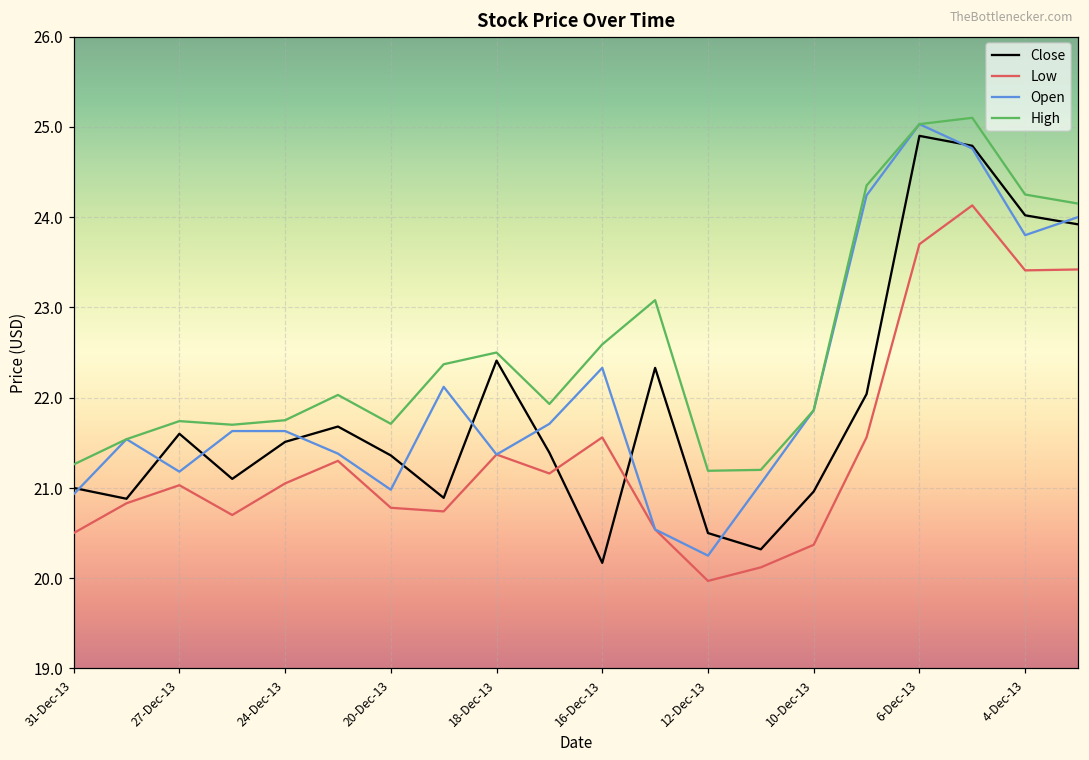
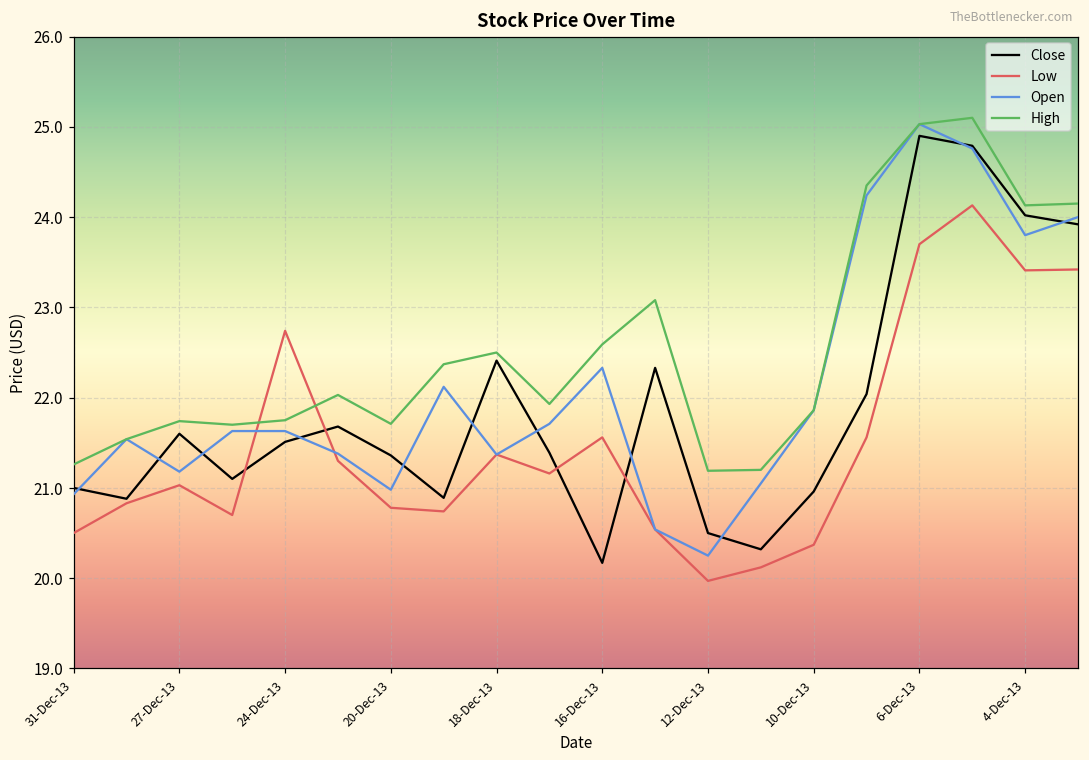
  {
    "Close": {
      "31-Dec-13": 21.0,
      "27-Dec-13": 21.6,
      "24-Dec-13": 21.5,
      "20-Dec-13": 21.4,
      "18-Dec-13": 22.4,
      "16-Dec-13": 20.2,
      "12-Dec-13": 20.5,
      "10-Dec-13": 21.0,
      "6-Dec-13": 24.9,
      "4-Dec-13": 24.0
    },
    "Low": {
      "31-Dec-13": 20.5,
      "27-Dec-13": 21.0,
-     "24-Dec-13": 21.1,
+     "24-Dec-13": 22.7,
      "20-Dec-13": 20.8,
      "16-Dec-13": 21.6,
      "12-Dec-13": 20.0,
      "10-Dec-13": 20.4,
      "6-Dec-13": 23.7,
      "4-Dec-13": 23.4
    },
    "Open": {
      "31-Dec-13": 20.9,
      "27-Dec-13": 21.2,
      "24-Dec-13": 21.6,
      "20-Dec-13": 21.0,
      "16-Dec-13": 22.3,
      "12-Dec-13": 20.3,
      "4-Dec-13": 23.8
    },
    "High": {
      "31-Dec-13": 21.3,
      "27-Dec-13": 21.7,
      "24-Dec-13": 21.8,
      "20-Dec-13": 21.7,
      "18-Dec-13": 22.5,
      "16-Dec-13": 22.6,
      "12-Dec-13": 21.2,
-     "4-Dec-13": 24.3
+     "4-Dec-13": 24.1
    }
  }
